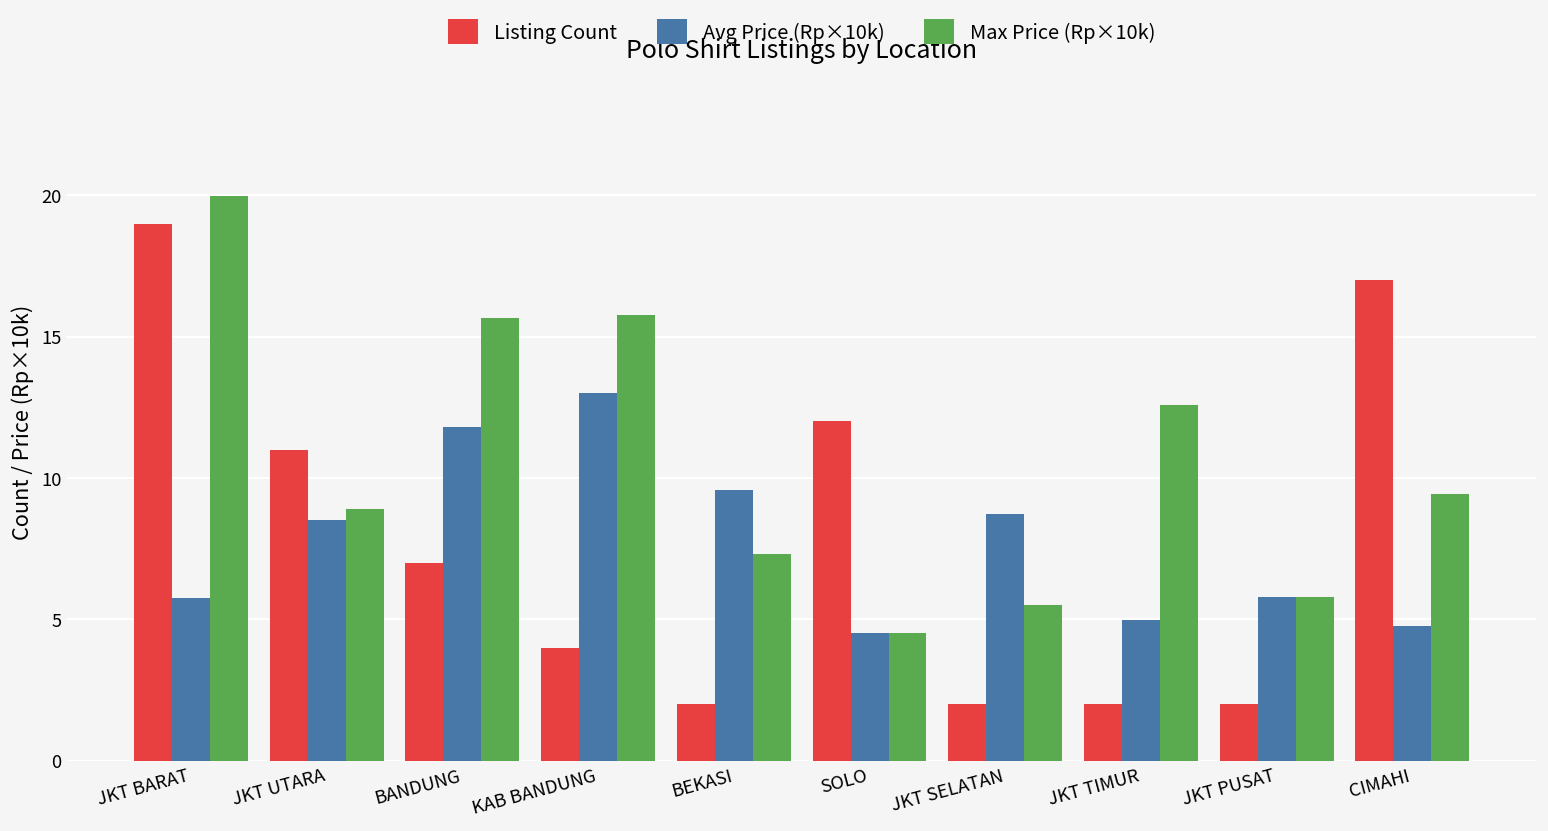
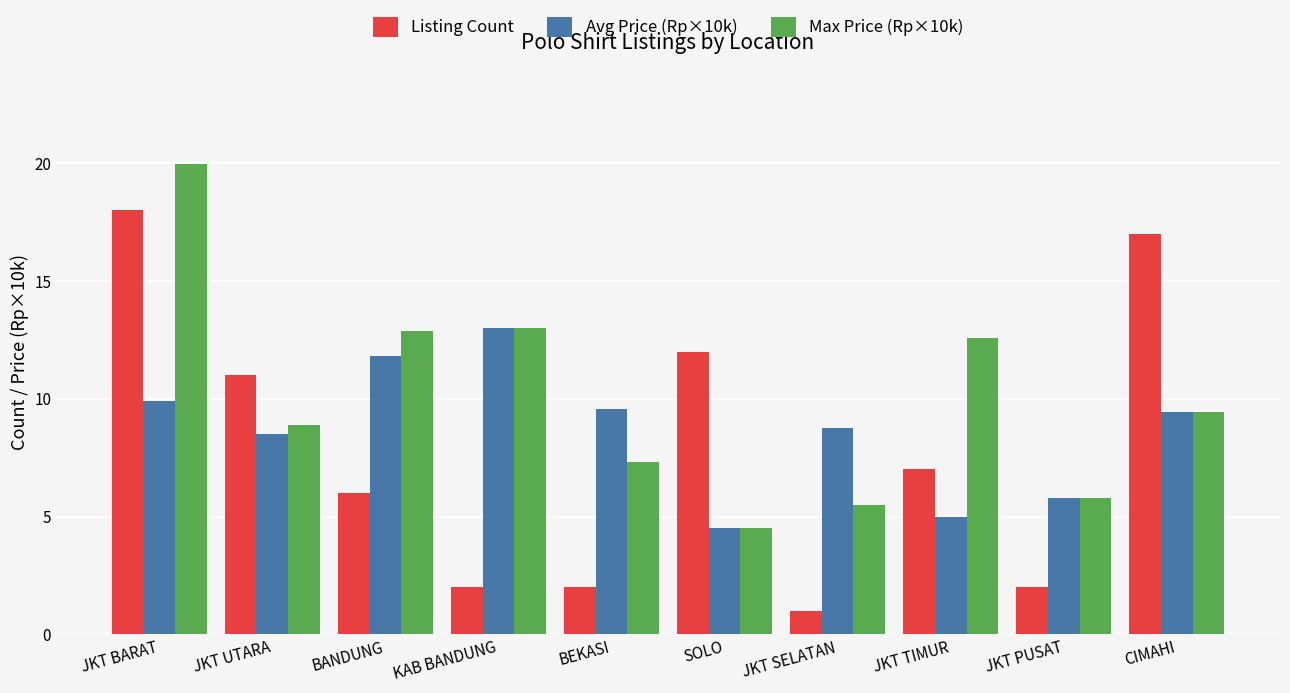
  {
    "Listing Count": {
-     "JKT BARAT": 19,
+     "JKT BARAT": 18,
      "JKT UTARA": 11,
-     "BANDUNG": 7,
-     "KAB BANDUNG": 4,
+     "BANDUNG": 6,
+     "KAB BANDUNG": 2,
      "BEKASI": 2,
      "SOLO": 12,
-     "JKT SELATAN": 2,
-     "JKT TIMUR": 2,
+     "JKT SELATAN": 1,
+     "JKT TIMUR": 7,
      "JKT PUSAT": 2,
      "CIMAHI": 17
    },
    "Avg Price (Rp×10k)": {
-     "JKT BARAT": 5.8,
+     "JKT BARAT": 9.9,
      "JKT UTARA": 8.5,
      "BANDUNG": 11.8,
      "KAB BANDUNG": 13.0,
      "BEKASI": 9.6,
      "SOLO": 4.5,
      "JKT SELATAN": 8.7,
      "JKT TIMUR": 5.0,
      "JKT PUSAT": 5.8,
-     "CIMAHI": 4.8
+     "CIMAHI": 9.5
    },
    "Max Price (Rp×10k)": {
      "JKT BARAT": 20.0,
      "JKT UTARA": 8.9,
-     "BANDUNG": 15.7,
-     "KAB BANDUNG": 15.8,
+     "BANDUNG": 12.9,
+     "KAB BANDUNG": 13.0,
      "BEKASI": 7.3,
      "SOLO": 4.5,
      "JKT SELATAN": 5.5,
      "JKT TIMUR": 12.6,
      "JKT PUSAT": 5.8,
      "CIMAHI": 9.5
    }
  }
